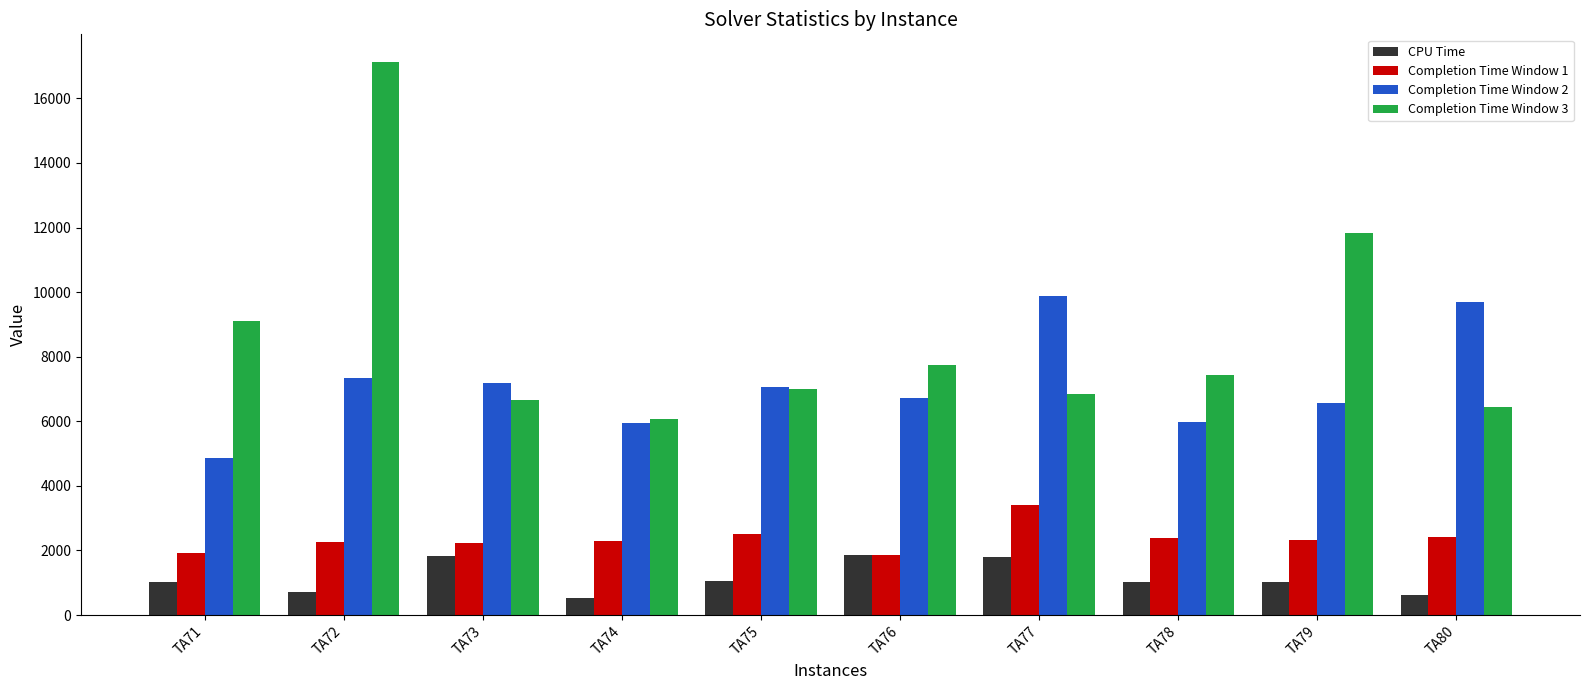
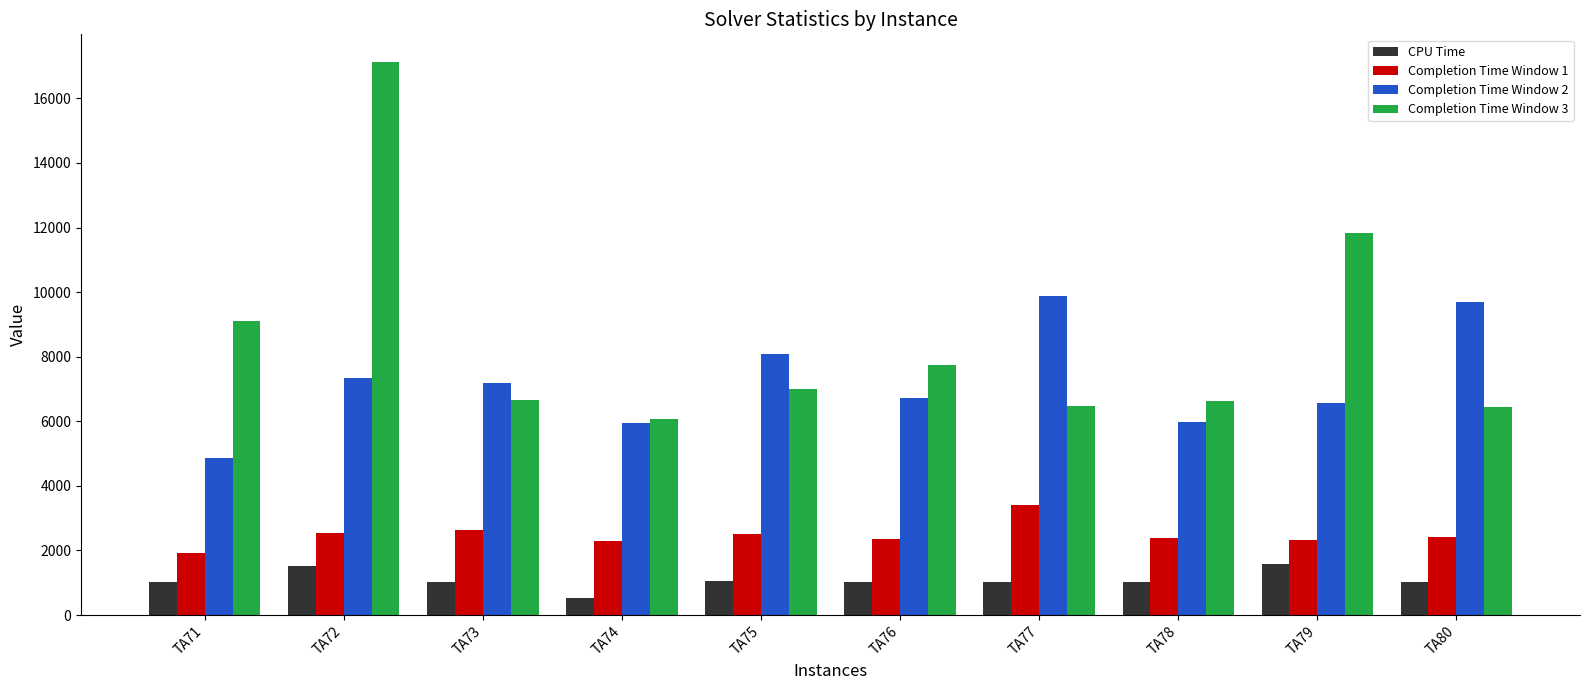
  {
    "CPU Time": {
      "TA71": 1000,
-     "TA72": 700,
-     "TA73": 1800,
+     "TA72": 1500,
+     "TA73": 1000,
      "TA74": 500,
      "TA75": 1000,
-     "TA76": 1900,
-     "TA77": 1800,
+     "TA76": 1000,
+     "TA77": 1000,
      "TA78": 1000,
-     "TA79": 1000,
-     "TA80": 600
+     "TA79": 1600,
+     "TA80": 1000
    },
    "Completion Time Window 1": {
      "TA71": 1900,
-     "TA72": 2300,
-     "TA73": 2200,
+     "TA72": 2500,
+     "TA73": 2600,
      "TA74": 2300,
      "TA75": 2500,
-     "TA76": 1800,
+     "TA76": 2400,
      "TA77": 3400,
      "TA78": 2400,
      "TA79": 2300,
      "TA80": 2400
    },
    "Completion Time Window 2": {
      "TA71": 4900,
      "TA72": 7400,
      "TA73": 7200,
      "TA74": 6000,
-     "TA75": 7100,
+     "TA75": 8100,
      "TA76": 6700,
      "TA77": 9900,
      "TA78": 6000,
      "TA79": 6600,
      "TA80": 9700
    },
    "Completion Time Window 3": {
      "TA71": 9100,
      "TA72": 17100,
      "TA73": 6700,
      "TA74": 6100,
      "TA75": 7000,
      "TA76": 7700,
-     "TA77": 6800,
-     "TA78": 7400,
+     "TA77": 6500,
+     "TA78": 6600,
      "TA79": 11800,
      "TA80": 6400
    }
  }
